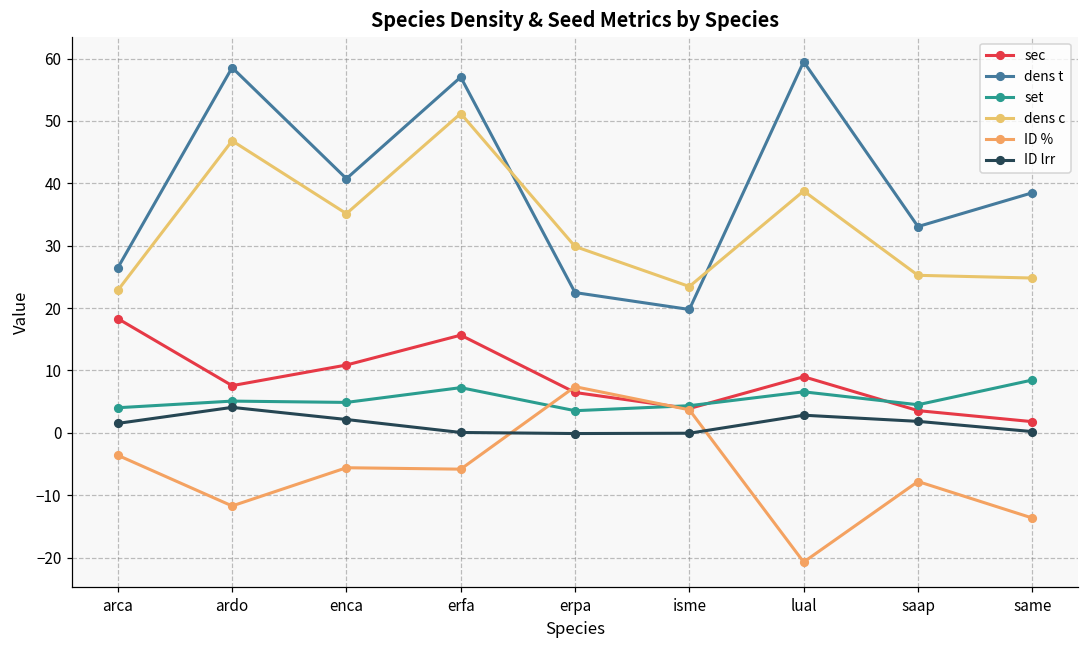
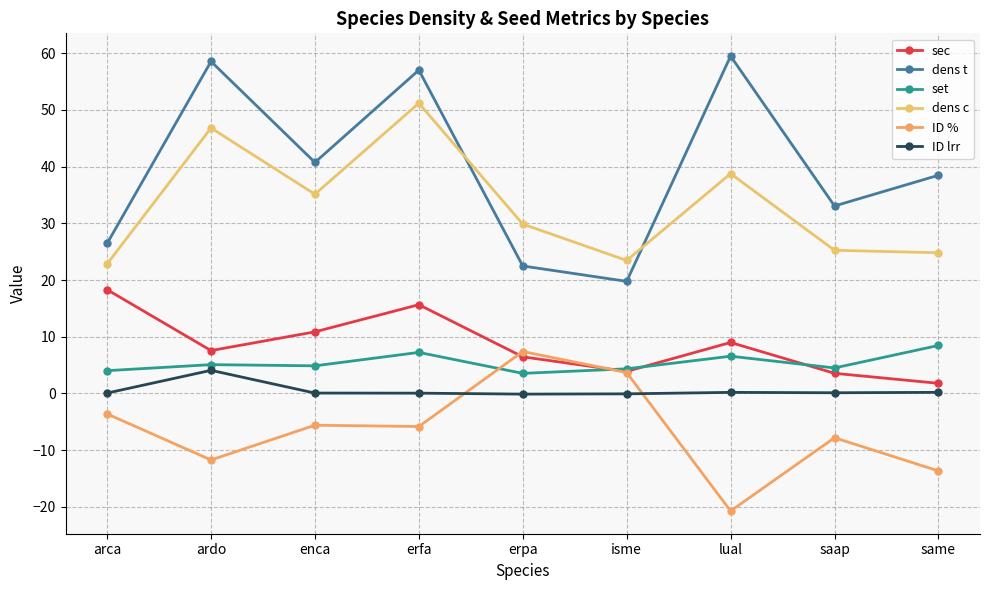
  {
    "sec": {
      "arca": 18,
      "ardo": 8,
      "enca": 11,
      "erfa": 16,
      "erpa": 6,
      "lual": 9,
      "saap": 4,
      "same": 2
    },
    "ID lrr": {
-     "arca": 2,
+     "arca": 0,
      "ardo": 4,
-     "enca": 2,
+     "enca": 0,
      "erfa": 0,
      "erpa": 0,
      "isme": 0,
-     "lual": 3,
-     "saap": 2,
+     "lual": 0,
+     "saap": 0,
      "same": 0
    }
  }
